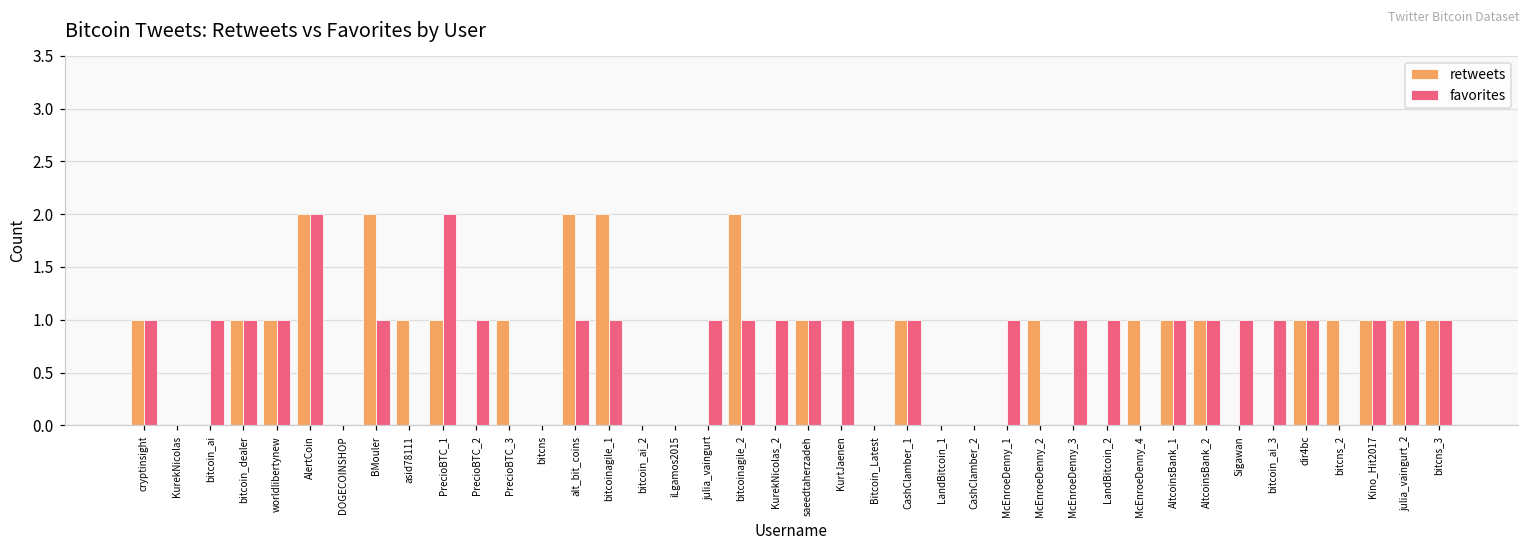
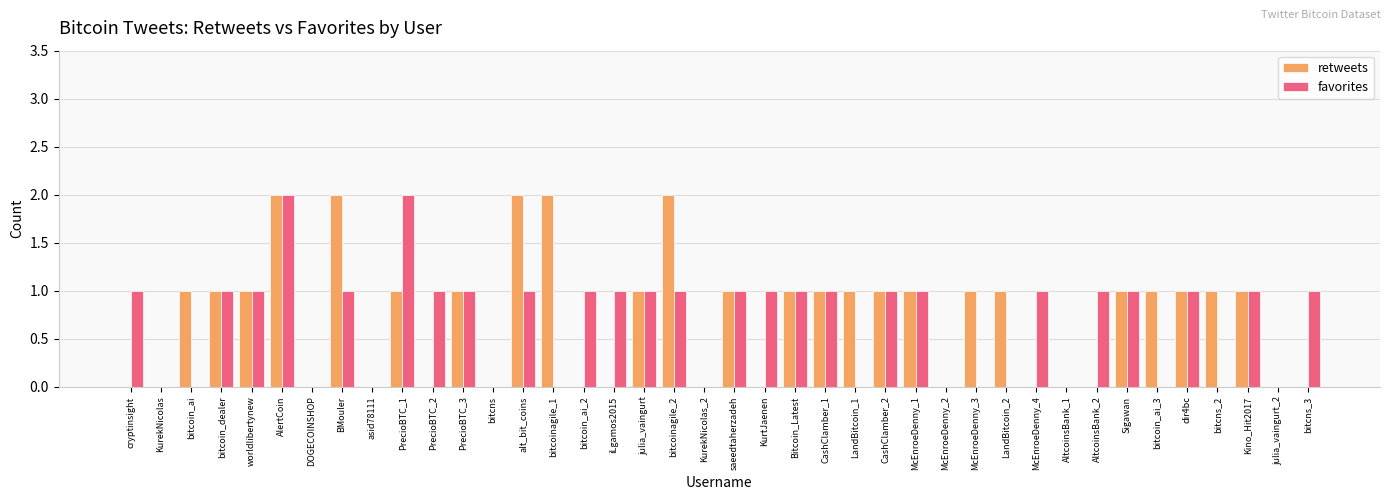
  {
    "retweets": {
-     "cryptinsight": 1,
+     "cryptinsight": 0,
      "KurekNicolas": 0,
-     "bitcoin_ai": 0,
+     "bitcoin_ai": 1,
      "bitcoin_dealer": 1,
      "worldlibertynew": 1,
      "AlertCoin": 2,
      "DOGECOINSHOP": 0,
      "BMouler": 2,
-     "asid78111": 1,
+     "asid78111": 0,
      "PrecioBTC_1": 1,
      "PrecioBTC_2": 0,
      "PrecioBTC_3": 1,
      "bitcns": 0,
      "alt_bit_coins": 2,
      "bitcoinagile_1": 2,
      "bitcoin_ai_2": 0,
      "iLgamos2015": 0,
-     "julia_vaingurt": 0,
+     "julia_vaingurt": 1,
      "bitcoinagile_2": 2,
      "KurekNicolas_2": 0,
      "saeedtaherzadeh": 1,
      "KurtJaenen": 0,
-     "Bitcoin_Latest": 0,
+     "Bitcoin_Latest": 1,
      "CashClamber_1": 1,
-     "LandBitcoin_1": 0,
-     "CashClamber_2": 0,
-     "McEnroeDenny_1": 0,
-     "McEnroeDenny_2": 1,
-     "McEnroeDenny_3": 0,
-     "LandBitcoin_2": 0,
-     "McEnroeDenny_4": 1,
-     "AltcoinsBank_1": 1,
-     "AltcoinsBank_2": 1,
-     "Sigawan": 0,
-     "bitcoin_ai_3": 0,
+     "LandBitcoin_1": 1,
+     "CashClamber_2": 1,
+     "McEnroeDenny_1": 1,
+     "McEnroeDenny_2": 0,
+     "McEnroeDenny_3": 1,
+     "LandBitcoin_2": 1,
+     "McEnroeDenny_4": 0,
+     "AltcoinsBank_1": 0,
+     "AltcoinsBank_2": 0,
+     "Sigawan": 1,
+     "bitcoin_ai_3": 1,
      "dir4bc": 1,
      "bitcns_2": 1,
      "Kino_Hit2017": 1,
-     "julia_vaingurt_2": 1,
-     "bitcns_3": 1
+     "julia_vaingurt_2": 0,
+     "bitcns_3": 0
    },
    "favorites": {
      "cryptinsight": 1,
      "KurekNicolas": 0,
-     "bitcoin_ai": 1,
+     "bitcoin_ai": 0,
      "bitcoin_dealer": 1,
      "worldlibertynew": 1,
      "AlertCoin": 2,
      "DOGECOINSHOP": 0,
      "BMouler": 1,
      "asid78111": 0,
      "PrecioBTC_1": 2,
      "PrecioBTC_2": 1,
-     "PrecioBTC_3": 0,
+     "PrecioBTC_3": 1,
      "bitcns": 0,
      "alt_bit_coins": 1,
-     "bitcoinagile_1": 1,
-     "bitcoin_ai_2": 0,
-     "iLgamos2015": 0,
+     "bitcoinagile_1": 0,
+     "bitcoin_ai_2": 1,
+     "iLgamos2015": 1,
      "julia_vaingurt": 1,
      "bitcoinagile_2": 1,
-     "KurekNicolas_2": 1,
+     "KurekNicolas_2": 0,
      "saeedtaherzadeh": 1,
      "KurtJaenen": 1,
-     "Bitcoin_Latest": 0,
+     "Bitcoin_Latest": 1,
      "CashClamber_1": 1,
      "LandBitcoin_1": 0,
-     "CashClamber_2": 0,
+     "CashClamber_2": 1,
      "McEnroeDenny_1": 1,
      "McEnroeDenny_2": 0,
-     "McEnroeDenny_3": 1,
-     "LandBitcoin_2": 1,
-     "McEnroeDenny_4": 0,
-     "AltcoinsBank_1": 1,
+     "McEnroeDenny_3": 0,
+     "LandBitcoin_2": 0,
+     "McEnroeDenny_4": 1,
+     "AltcoinsBank_1": 0,
      "AltcoinsBank_2": 1,
      "Sigawan": 1,
-     "bitcoin_ai_3": 1,
+     "bitcoin_ai_3": 0,
      "dir4bc": 1,
      "bitcns_2": 0,
      "Kino_Hit2017": 1,
-     "julia_vaingurt_2": 1,
+     "julia_vaingurt_2": 0,
      "bitcns_3": 1
    }
  }
